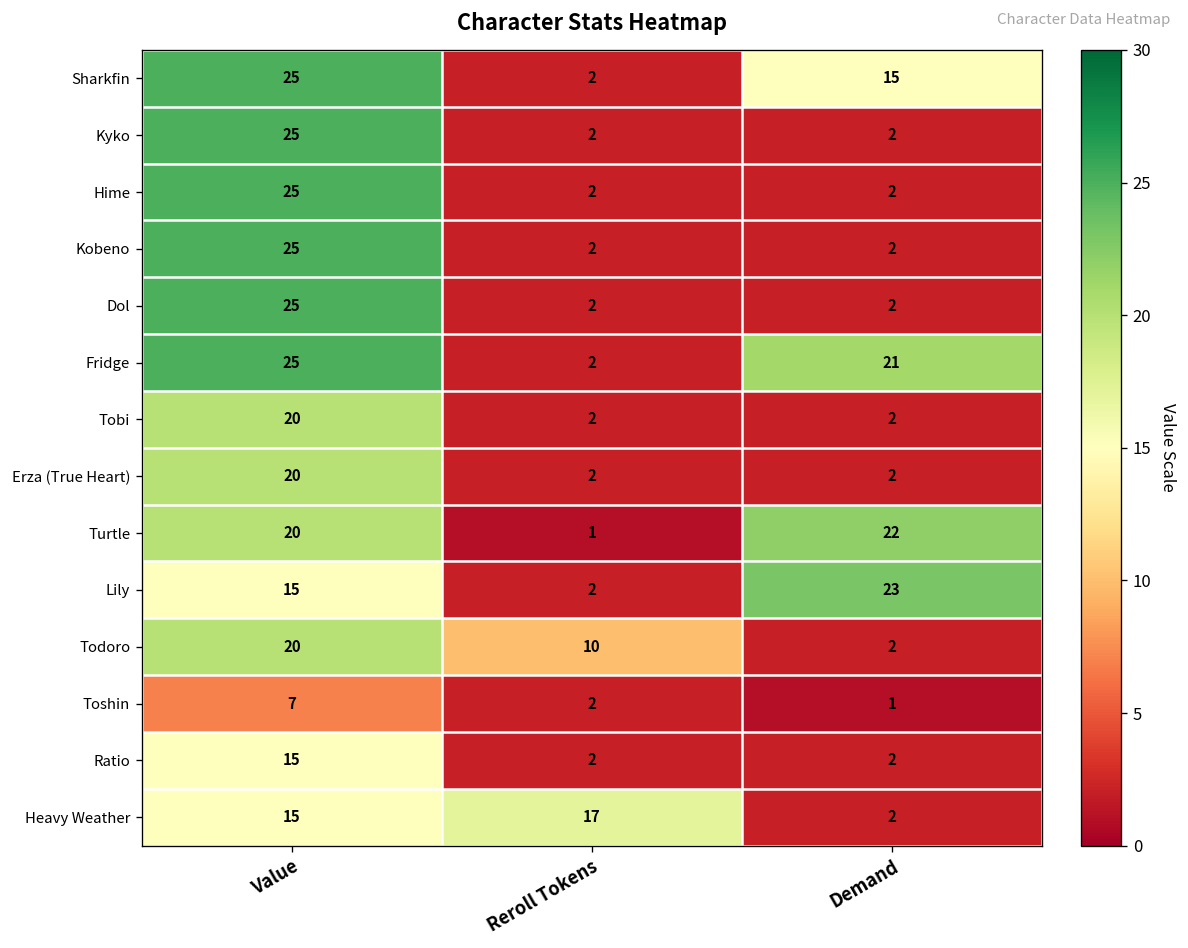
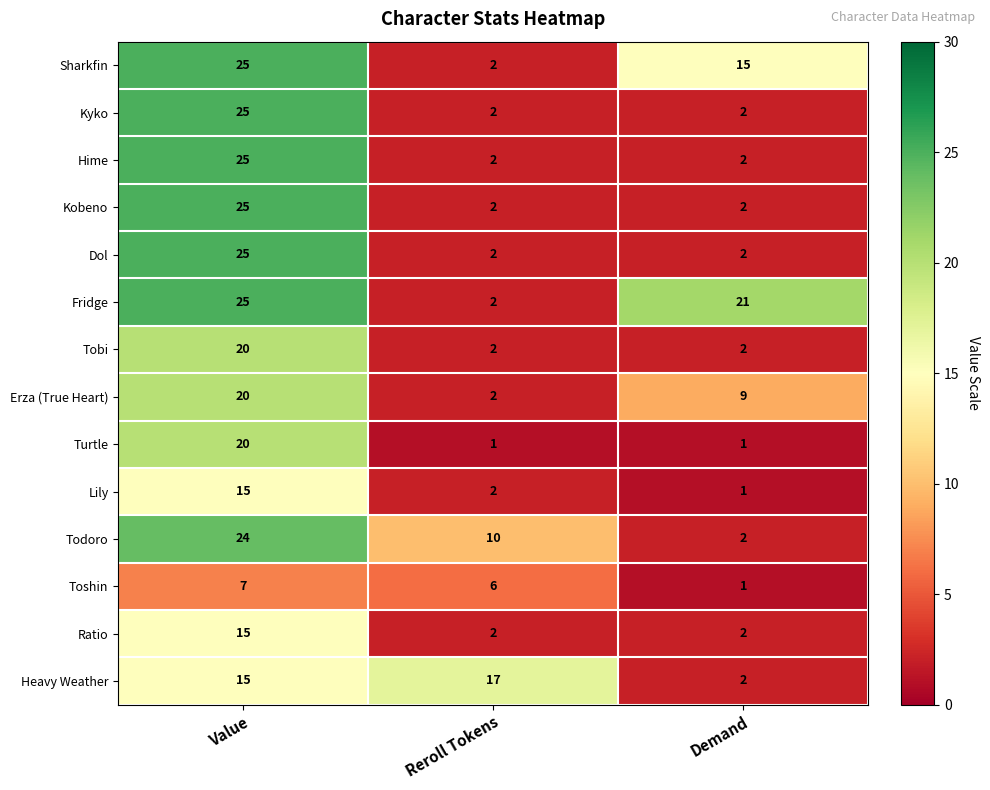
  {
    "Sharkfin": {
      "Value": 25,
      "Reroll Tokens": 2,
      "Demand": 15
    },
    "Kyko": {
      "Value": 25,
      "Reroll Tokens": 2,
      "Demand": 2
    },
    "Hime": {
      "Value": 25,
      "Reroll Tokens": 2,
      "Demand": 2
    },
    "Kobeno": {
      "Value": 25,
      "Reroll Tokens": 2,
      "Demand": 2
    },
    "Dol": {
      "Value": 25,
      "Reroll Tokens": 2,
      "Demand": 2
    },
    "Fridge": {
      "Value": 25,
      "Reroll Tokens": 2,
      "Demand": 21
    },
    "Tobi": {
      "Value": 20,
      "Reroll Tokens": 2,
      "Demand": 2
    },
    "Erza (True Heart)": {
      "Value": 20,
      "Reroll Tokens": 2,
-     "Demand": 2
+     "Demand": 9
    },
    "Turtle": {
      "Value": 20,
      "Reroll Tokens": 1,
-     "Demand": 22
+     "Demand": 1
    },
    "Lily": {
      "Value": 15,
      "Reroll Tokens": 2,
-     "Demand": 23
+     "Demand": 1
    },
    "Todoro": {
-     "Value": 20,
+     "Value": 24,
      "Reroll Tokens": 10,
      "Demand": 2
    },
    "Toshin": {
      "Value": 7,
-     "Reroll Tokens": 2,
+     "Reroll Tokens": 6,
      "Demand": 1
    },
    "Ratio": {
      "Value": 15,
      "Reroll Tokens": 2,
      "Demand": 2
    },
    "Heavy Weather": {
      "Value": 15,
      "Reroll Tokens": 17,
      "Demand": 2
    }
  }
